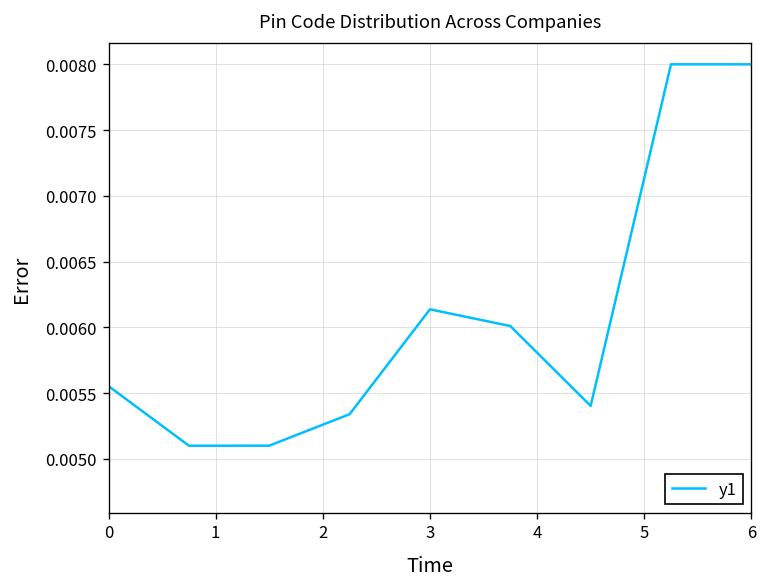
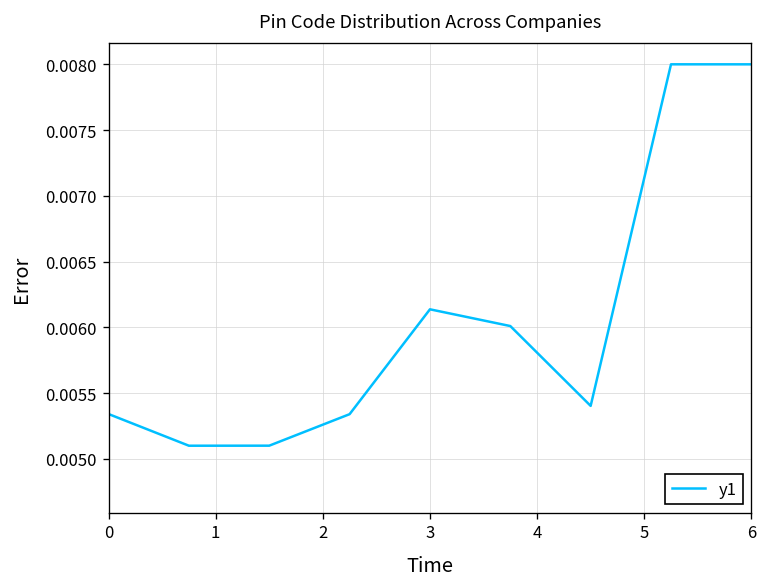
  {
-   "0": 0.00555,
+   "0": 0.00534,
    "3": 0.00614,
    "6": 0.00800
  }
